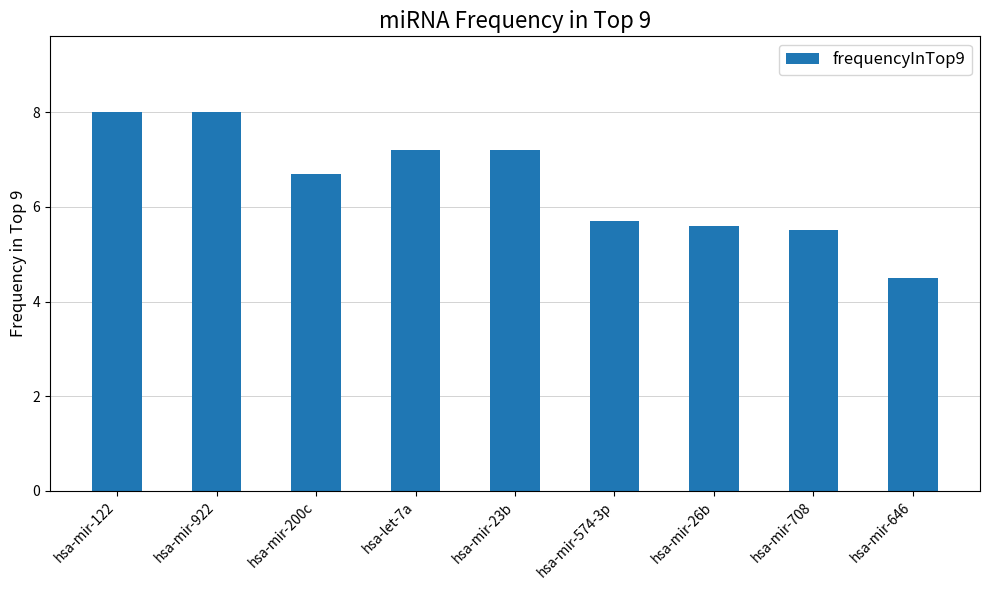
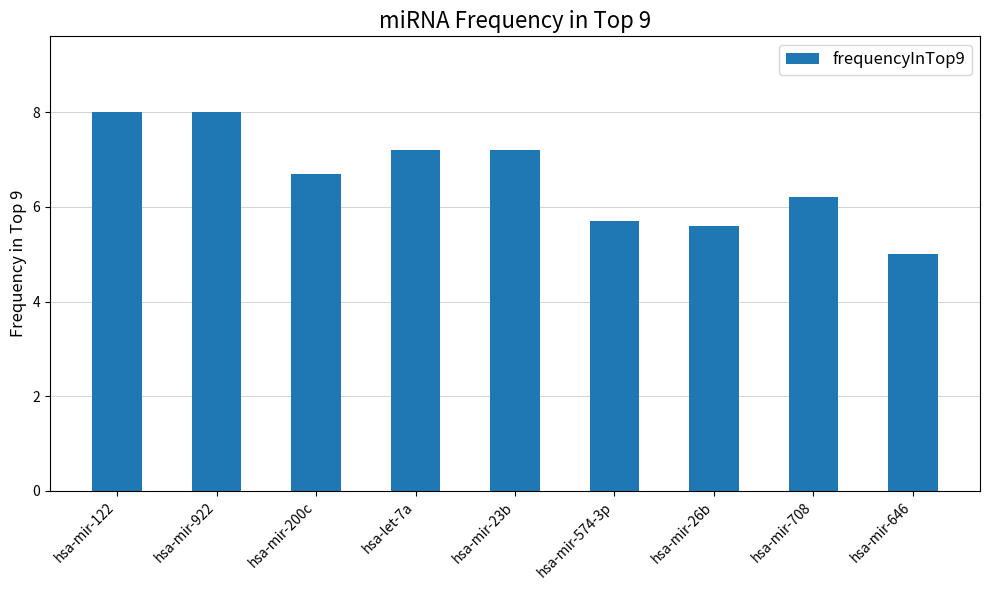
  {
    "hsa-mir-122": 8.0,
    "hsa-mir-922": 8.0,
    "hsa-mir-200c": 6.7,
    "hsa-let-7a": 7.2,
    "hsa-mir-23b": 7.2,
    "hsa-mir-574-3p": 5.7,
    "hsa-mir-26b": 5.6,
-   "hsa-mir-708": 5.5,
-   "hsa-mir-646": 4.5
+   "hsa-mir-708": 6.2,
+   "hsa-mir-646": 5.0
  }
